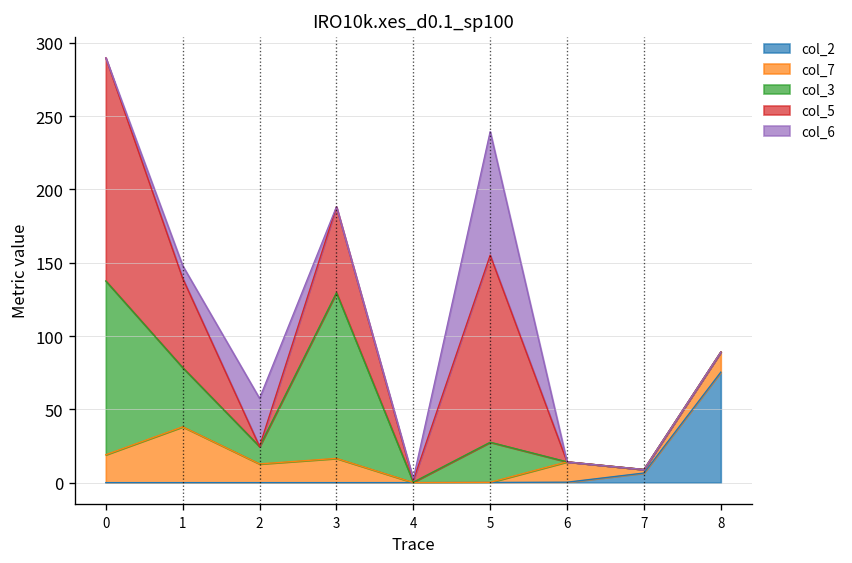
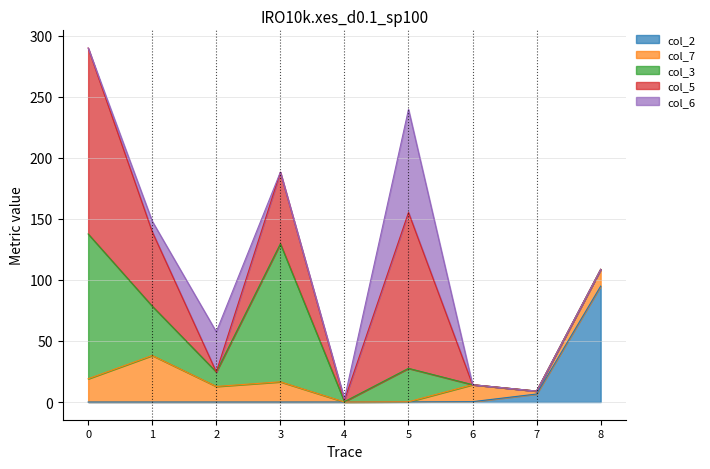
  {
    "col_2": {
      "0": 0,
      "1": 0,
      "2": 0,
      "3": 0,
      "6": 0,
      "7": 7,
-     "8": 75
+     "8": 95
    },
    "col_7": {
      "0": 19,
      "1": 38,
      "2": 13,
      "3": 17
    },
    "col_3": {
      "0": 119,
      "1": 40,
      "3": 113,
      "5": 27
    },
    "col_5": {
      "1": 61,
      "5": 128
    },
    "col_6": {
      "1": 9,
      "2": 33,
      "5": 84
    }
  }
